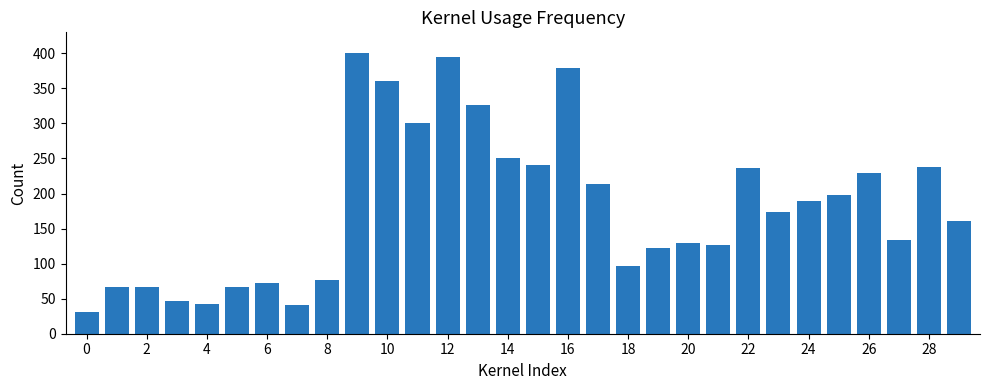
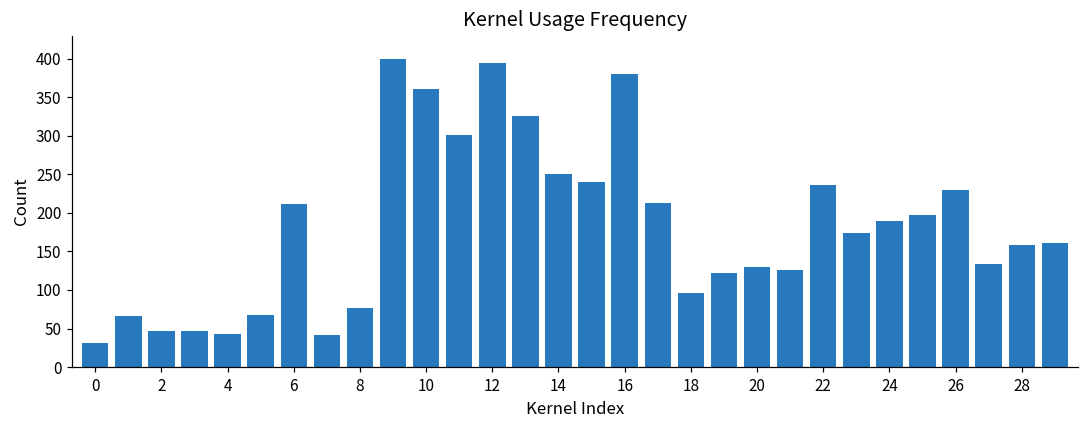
  {
    "0": 30,
-   "2": 70,
+   "2": 50,
    "4": 40,
-   "6": 70,
+   "6": 210,
    "8": 80,
    "10": 360,
    "12": 390,
    "14": 250,
    "16": 380,
    "18": 100,
    "20": 130,
    "22": 240,
    "24": 190,
    "26": 230,
-   "28": 240
+   "28": 160
  }
